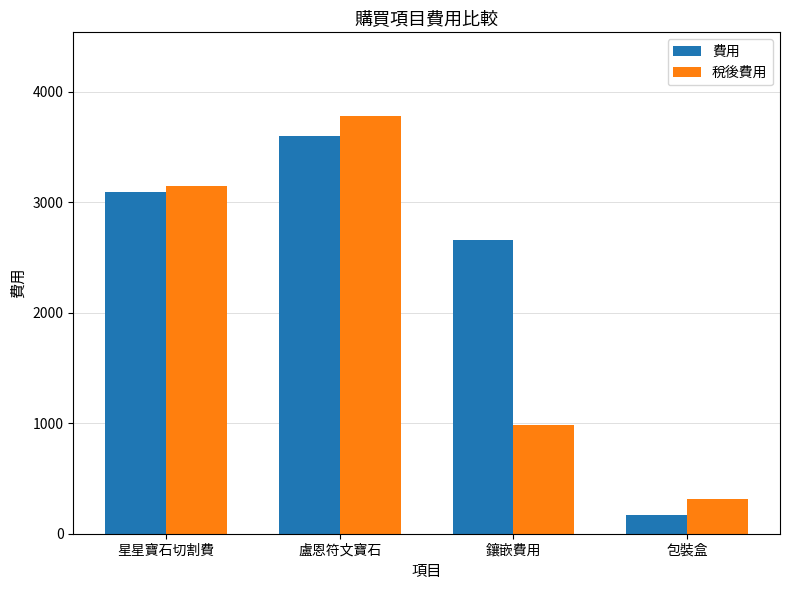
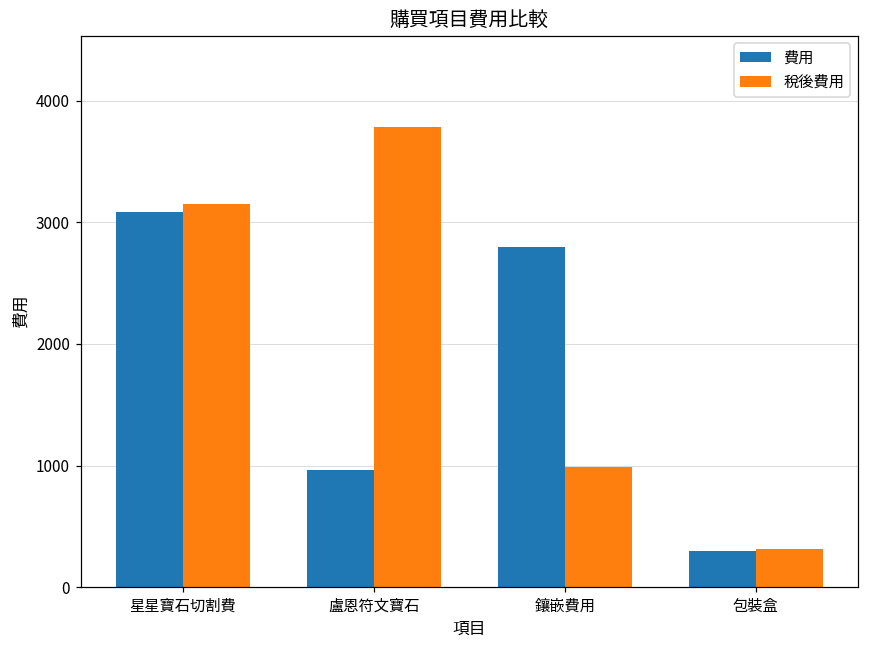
  {
    "費用": {
      "星星寶石切割費": 3090,
-     "盧恩符文寶石": 3600,
-     "鑲嵌費用": 2660,
-     "包裝盒": 170
+     "盧恩符文寶石": 960,
+     "鑲嵌費用": 2800,
+     "包裝盒": 300
    },
    "稅後費用": {
      "星星寶石切割費": 3150,
      "盧恩符文寶石": 3780,
      "鑲嵌費用": 990,
      "包裝盒": 320
    }
  }
